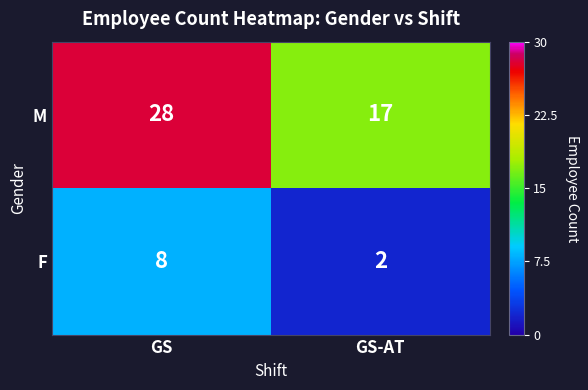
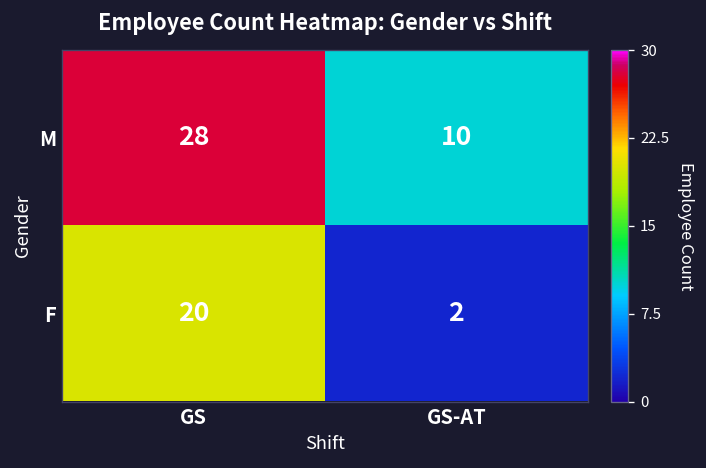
  {
    "M": {
      "GS": 28,
-     "GS-AT": 17
+     "GS-AT": 10
    },
    "F": {
-     "GS": 8,
+     "GS": 20,
      "GS-AT": 2
    }
  }
